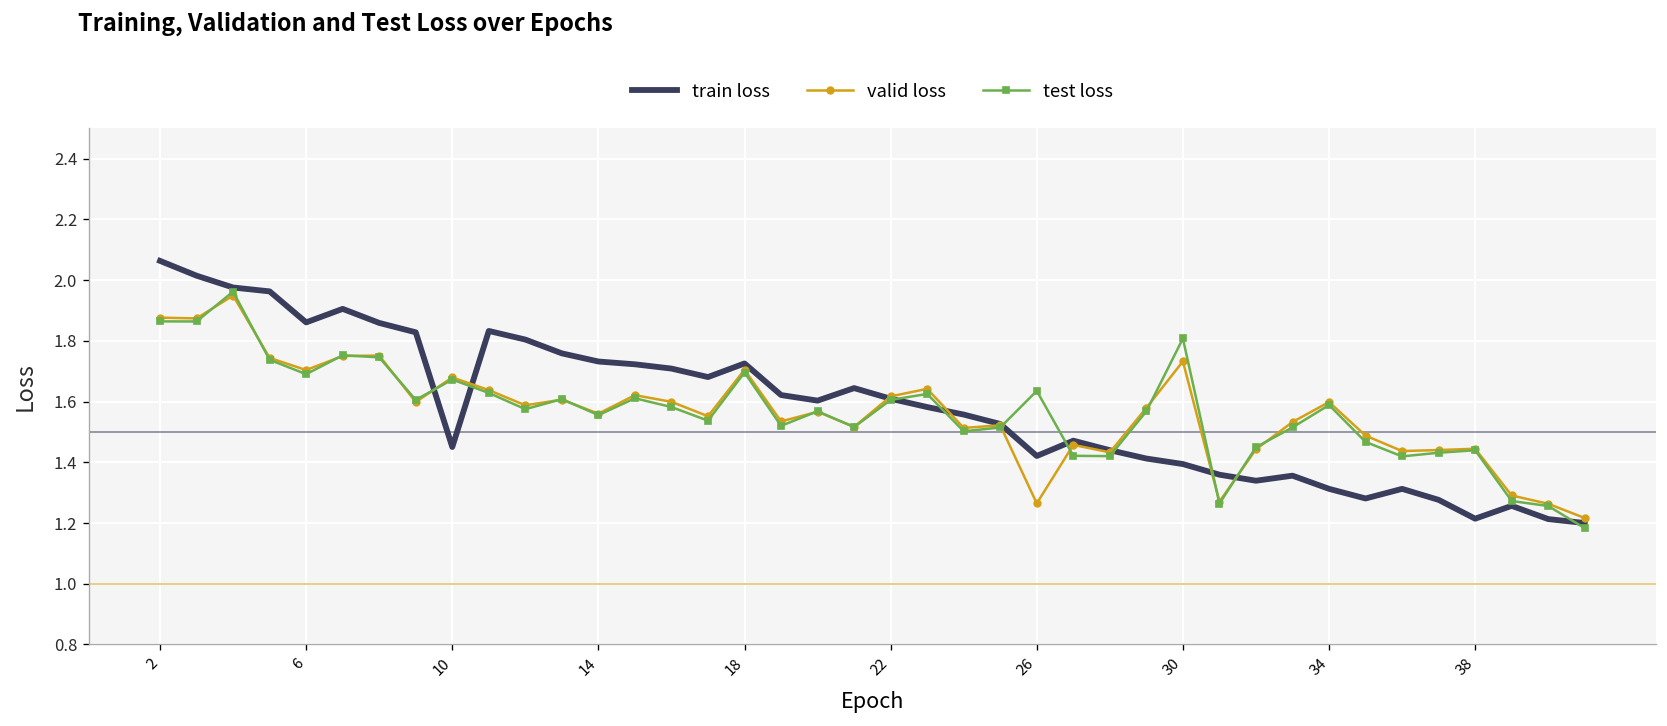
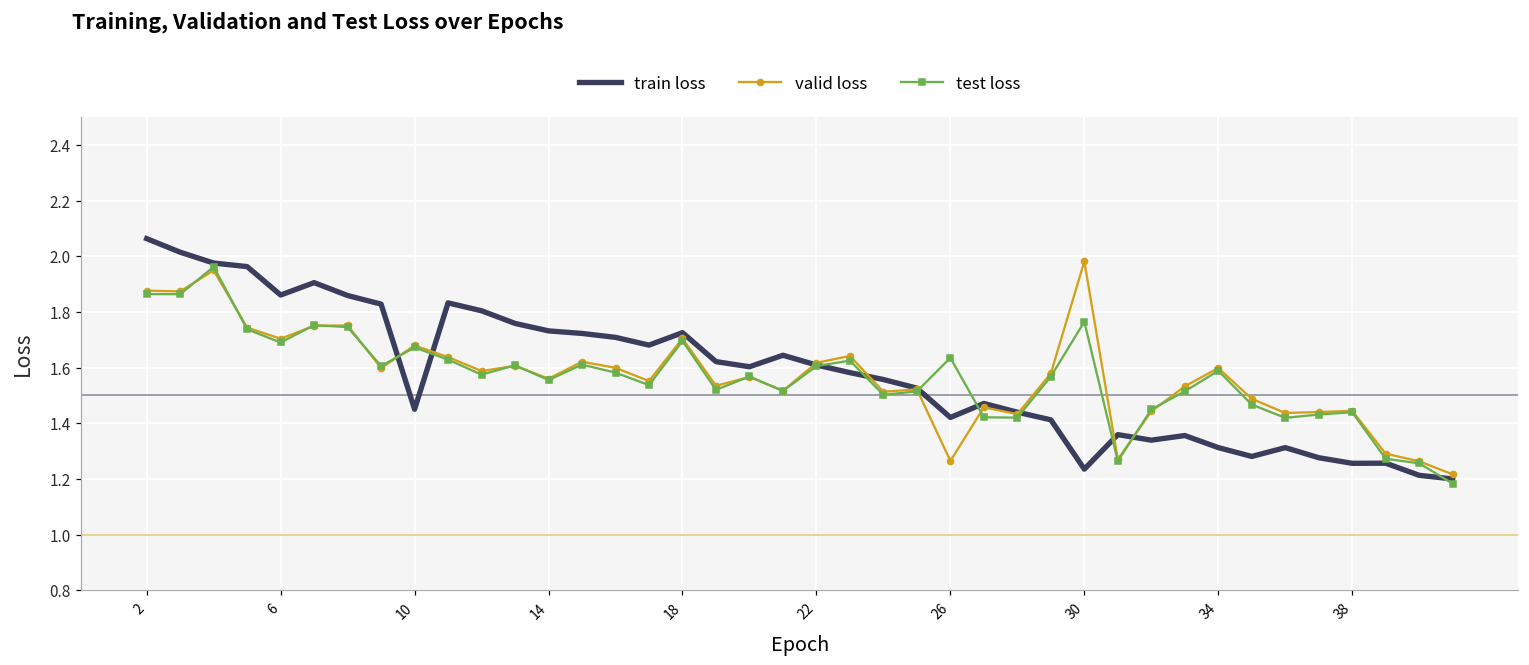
  {
    "train loss": {
      "2": 2.06,
      "6": 1.86,
      "10": 1.45,
      "14": 1.73,
      "18": 1.73,
      "26": 1.42,
-     "30": 1.39,
+     "30": 1.24,
      "34": 1.31,
-     "38": 1.21
+     "38": 1.26
    },
    "valid loss": {
      "2": 1.88,
      "6": 1.70,
      "26": 1.26,
-     "30": 1.73
+     "30": 1.98
    },
    "test loss": {
      "2": 1.86,
      "6": 1.69,
      "26": 1.64,
-     "30": 1.81
+     "30": 1.76
    }
  }
